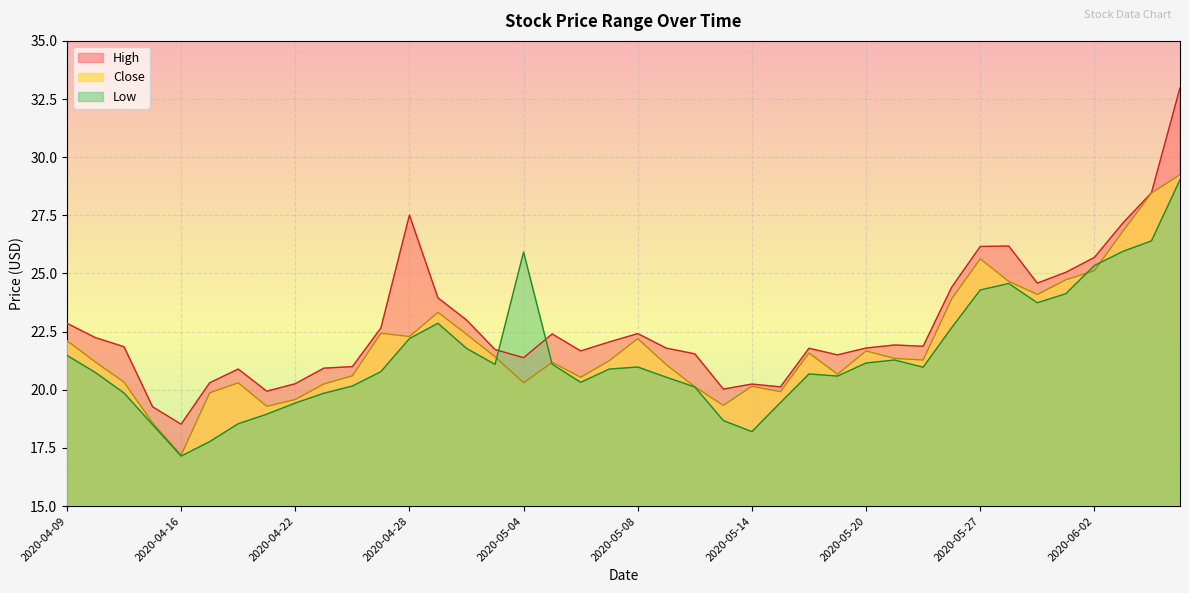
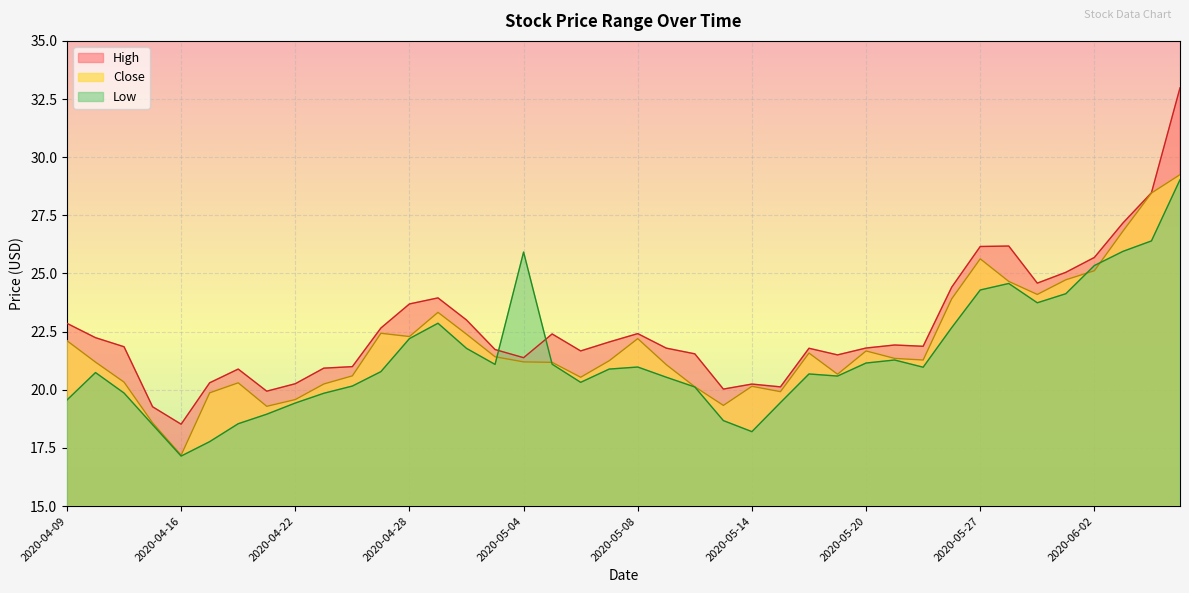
  {
    "High": {
      "2020-04-09": 22.9,
      "2020-04-16": 18.5,
      "2020-04-22": 20.3,
-     "2020-04-28": 27.5,
+     "2020-04-28": 23.7,
      "2020-05-04": 21.4,
      "2020-05-08": 22.4,
      "2020-05-20": 21.8,
      "2020-05-27": 26.2,
      "2020-06-02": 25.7
    },
    "Close": {
      "2020-04-09": 22.1,
      "2020-04-22": 19.6,
-     "2020-05-04": 20.3,
+     "2020-05-04": 21.2,
      "2020-05-08": 22.2,
      "2020-05-20": 21.7,
      "2020-05-27": 25.6,
      "2020-06-02": 25.1
    },
    "Low": {
-     "2020-04-09": 21.5,
+     "2020-04-09": 19.6,
      "2020-04-22": 19.4,
      "2020-05-04": 25.9,
      "2020-05-08": 21.0,
      "2020-05-14": 18.2,
      "2020-05-20": 21.2,
      "2020-05-27": 24.3,
      "2020-06-02": 25.3
    }
  }
